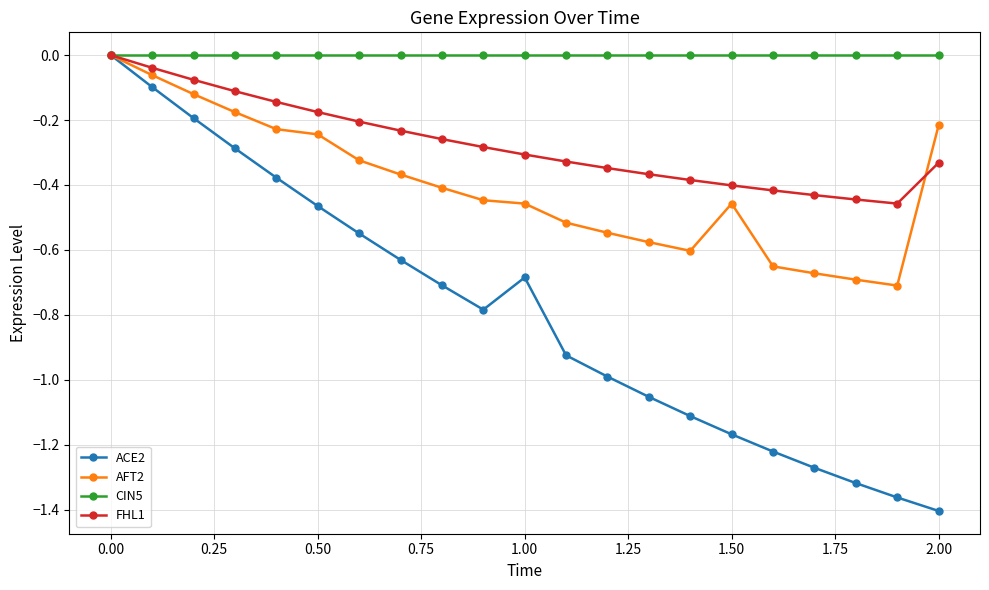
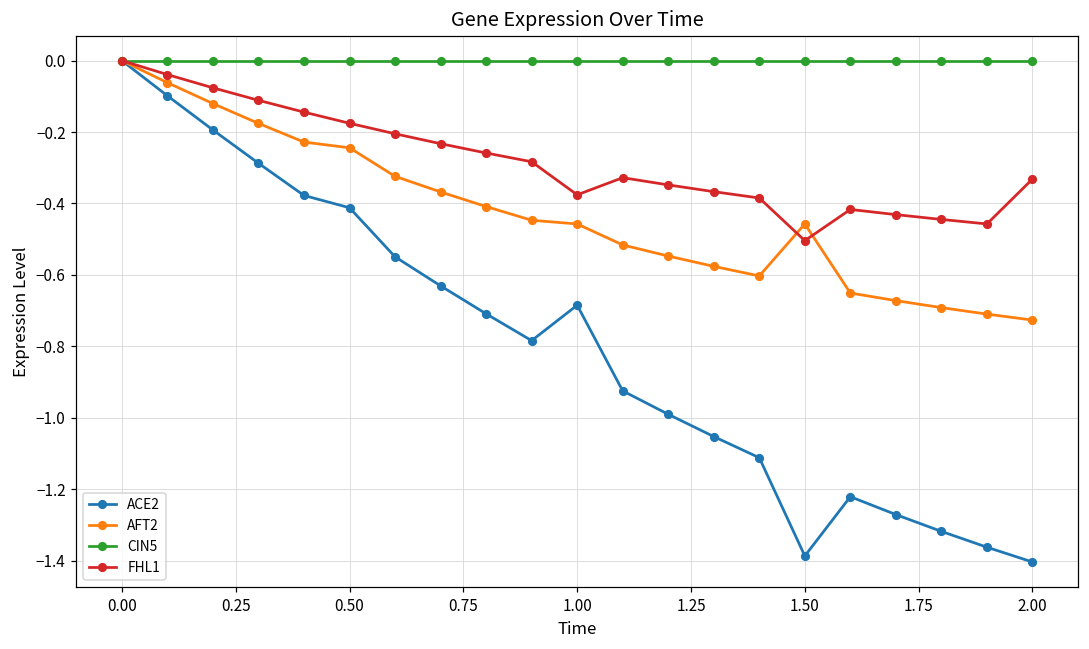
  {
    "ACE2": {
-     "0.50": -0.46,
+     "0.50": -0.41,
      "1.00": -0.68,
-     "1.50": -1.17,
+     "1.50": -1.39,
      "2.00": -1.40
    },
    "AFT2": {
      "0.50": -0.24,
      "1.00": -0.46,
      "1.50": -0.46,
-     "2.00": -0.22
+     "2.00": -0.73
    },
    "CIN5": {
      "0.50": 0.00,
      "1.00": 0.00,
      "1.50": 0.00,
      "2.00": 0.00
    },
    "FHL1": {
      "0.50": -0.18,
-     "1.00": -0.31,
-     "1.50": -0.40,
+     "1.00": -0.38,
+     "1.50": -0.50,
      "2.00": -0.33
    }
  }
